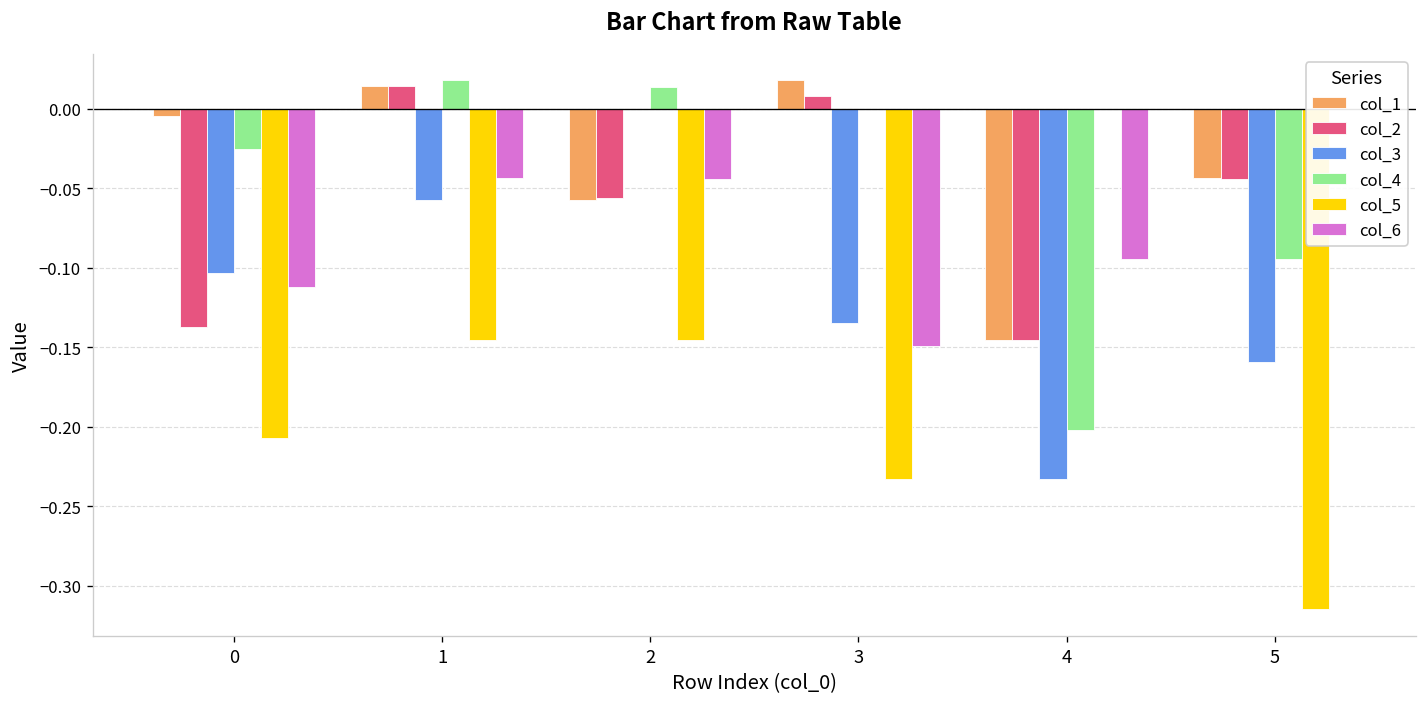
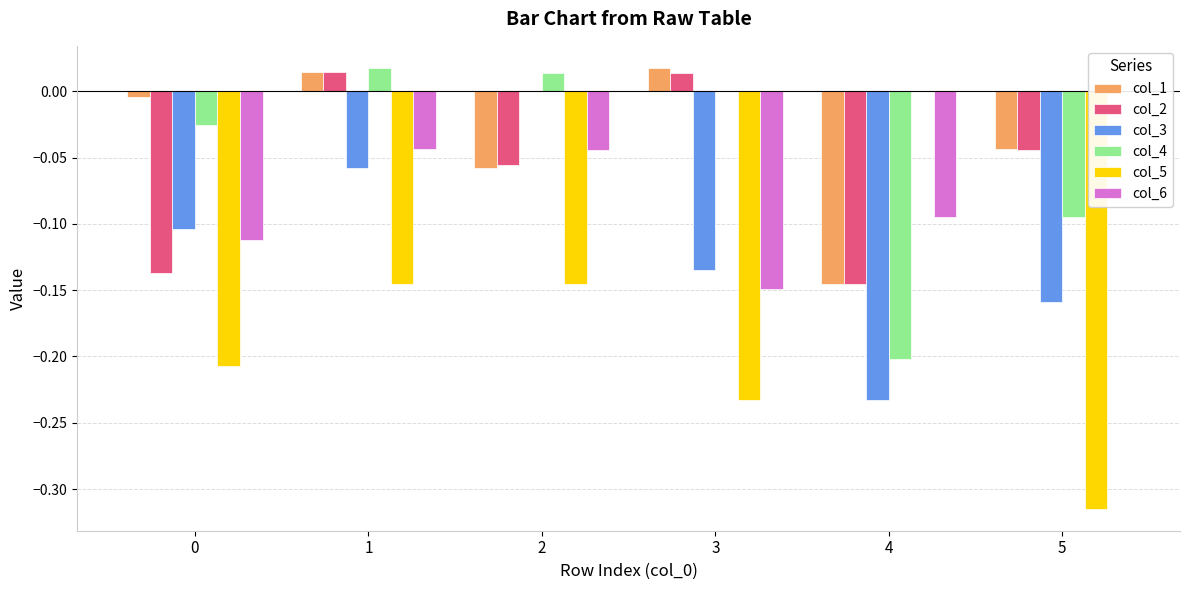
  {
    "col_1": {
      "0": -0.005,
      "1": 0.014,
      "2": -0.058,
      "3": 0.018,
      "4": -0.145,
      "5": -0.044
    },
    "col_2": {
      "0": -0.137,
      "1": 0.014,
      "2": -0.056,
-     "3": 0.008,
+     "3": 0.014,
      "4": -0.146,
      "5": -0.045
    },
    "col_3": {
      "0": -0.104,
      "1": -0.058,
      "2": 0.000,
      "3": -0.135,
      "4": -0.233,
      "5": -0.159
    },
    "col_4": {
      "0": -0.025,
      "1": 0.018,
      "2": 0.014,
      "3": 0.000,
      "4": -0.202,
      "5": -0.095
    },
    "col_5": {
      "0": -0.207,
      "1": -0.145,
      "2": -0.146,
      "3": -0.233,
      "4": 0.000,
      "5": -0.315
    },
    "col_6": {
      "0": -0.112,
      "1": -0.044,
      "2": -0.045,
      "3": -0.149,
      "4": -0.095
    }
  }
